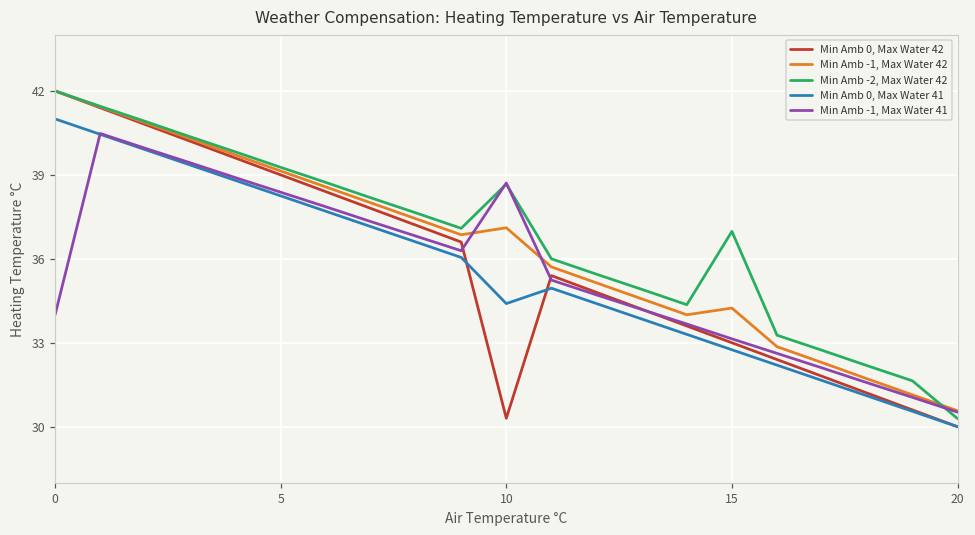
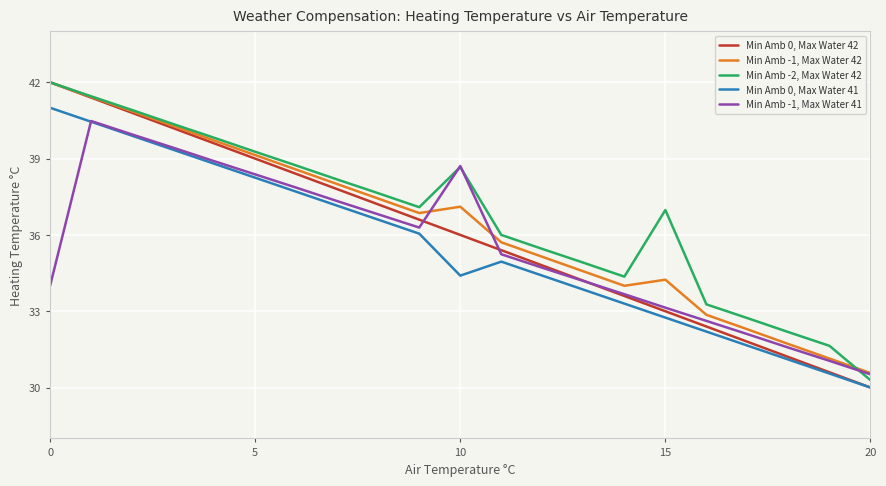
  {
    "Min Amb 0, Max Water 42": {
      "5": 39.0,
-     "10": 30.3,
+     "10": 36.0,
      "15": 33.0
    },
    "Min Amb -1, Max Water 42": {
      "5": 39.1,
      "10": 37.1,
      "15": 34.2
    },
    "Min Amb -2, Max Water 42": {
      "5": 39.3,
      "15": 37.0,
      "20": 30.3
    },
    "Min Amb 0, Max Water 41": {
      "0": 41.0,
      "5": 38.3,
      "10": 34.4,
      "15": 32.8
    },
    "Min Amb -1, Max Water 41": {
      "0": 34.0,
      "5": 38.4,
      "15": 33.1
    }
  }
